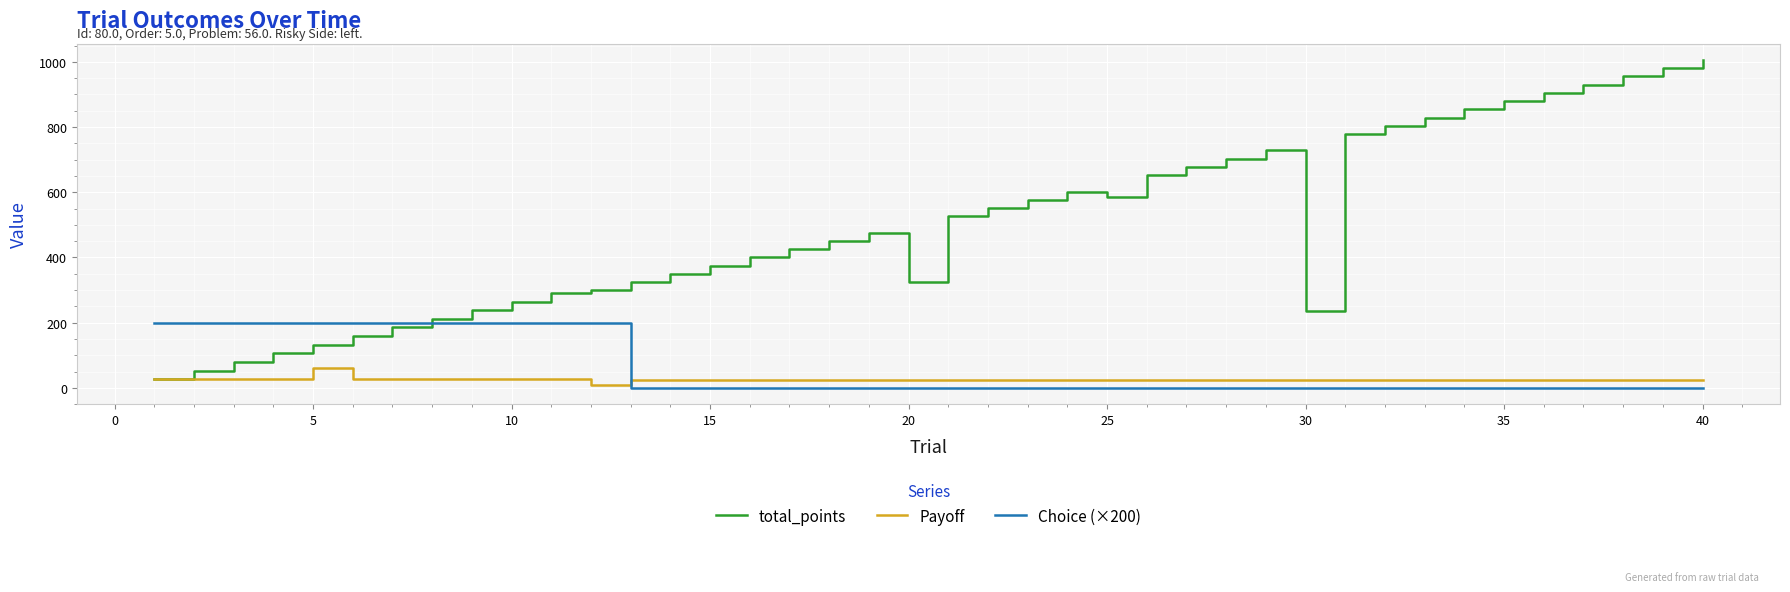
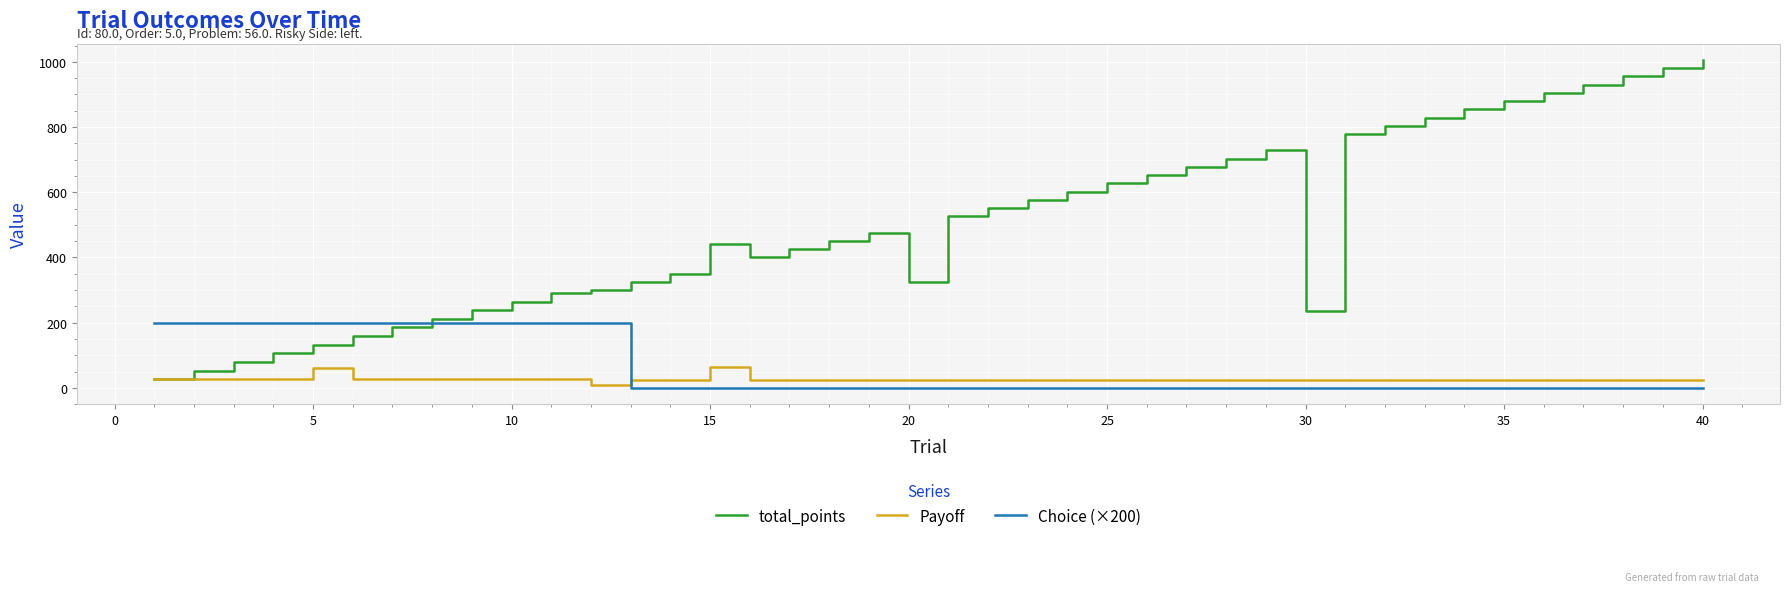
  {
    "total_points": {
      "5": 130,
      "10": 270,
-     "15": 380,
+     "15": 440,
      "20": 330,
-     "25": 590,
+     "25": 630,
      "30": 240,
      "35": 880,
      "40": 1010
    },
    "Payoff": {
      "5": 60,
      "10": 30,
-     "15": 30,
+     "15": 60,
      "20": 30,
      "25": 30,
      "30": 30,
      "35": 30,
      "40": 30
    },
    "Choice (×200)": {
      "5": 200,
      "10": 200,
      "15": 0,
      "20": 0,
      "25": 0,
      "30": 0,
      "35": 0,
      "40": 0
    }
  }
